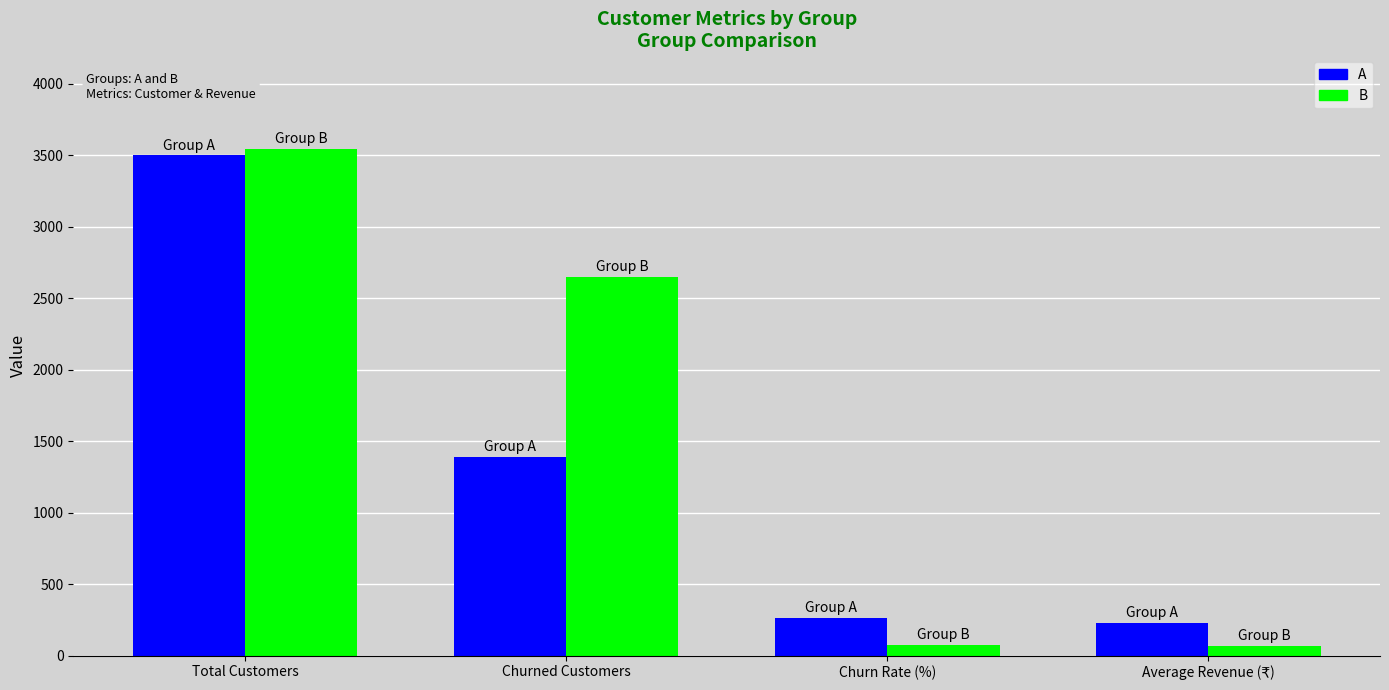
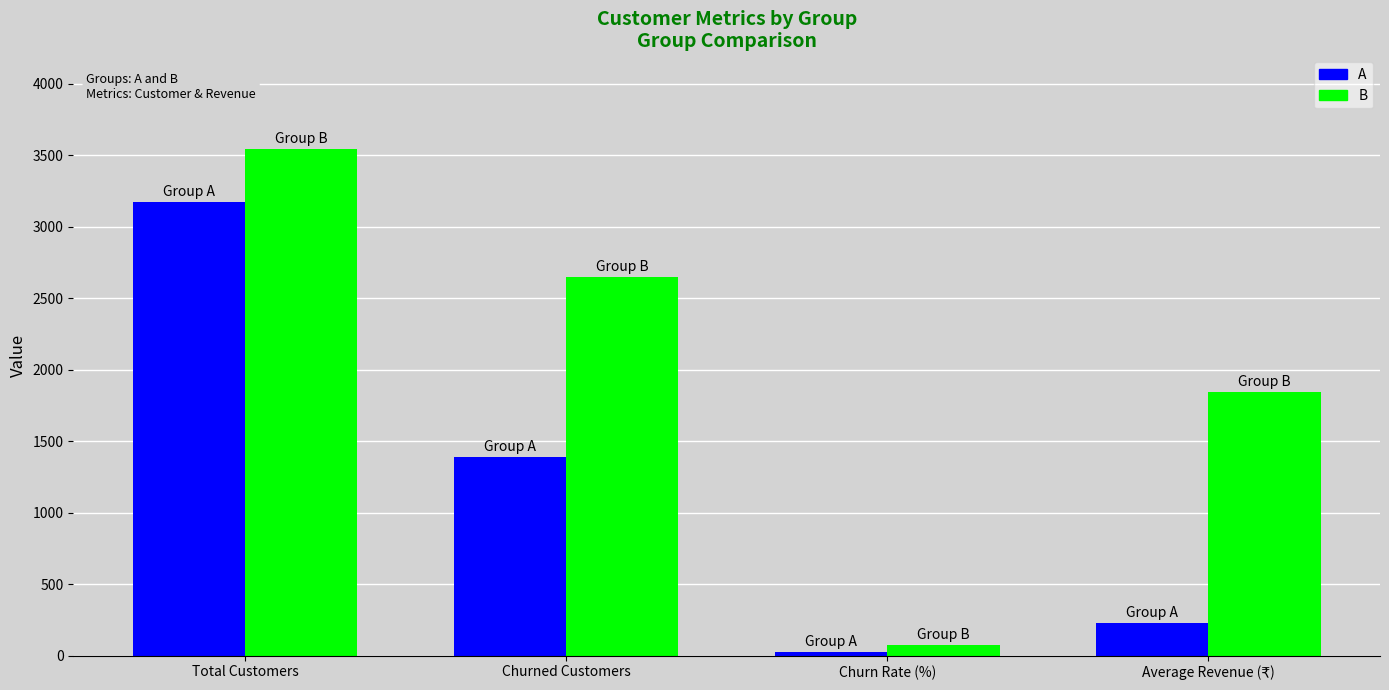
  {
    "A": {
-     "Total Customers": 3500,
+     "Total Customers": 3170,
      "Churned Customers": 1390,
-     "Churn Rate (%)": 260,
+     "Churn Rate (%)": 30,
      "Average Revenue (₹)": 230
    },
    "B": {
      "Total Customers": 3540,
      "Churned Customers": 2650,
      "Churn Rate (%)": 70,
-     "Average Revenue (₹)": 70
+     "Average Revenue (₹)": 1840
    }
  }
